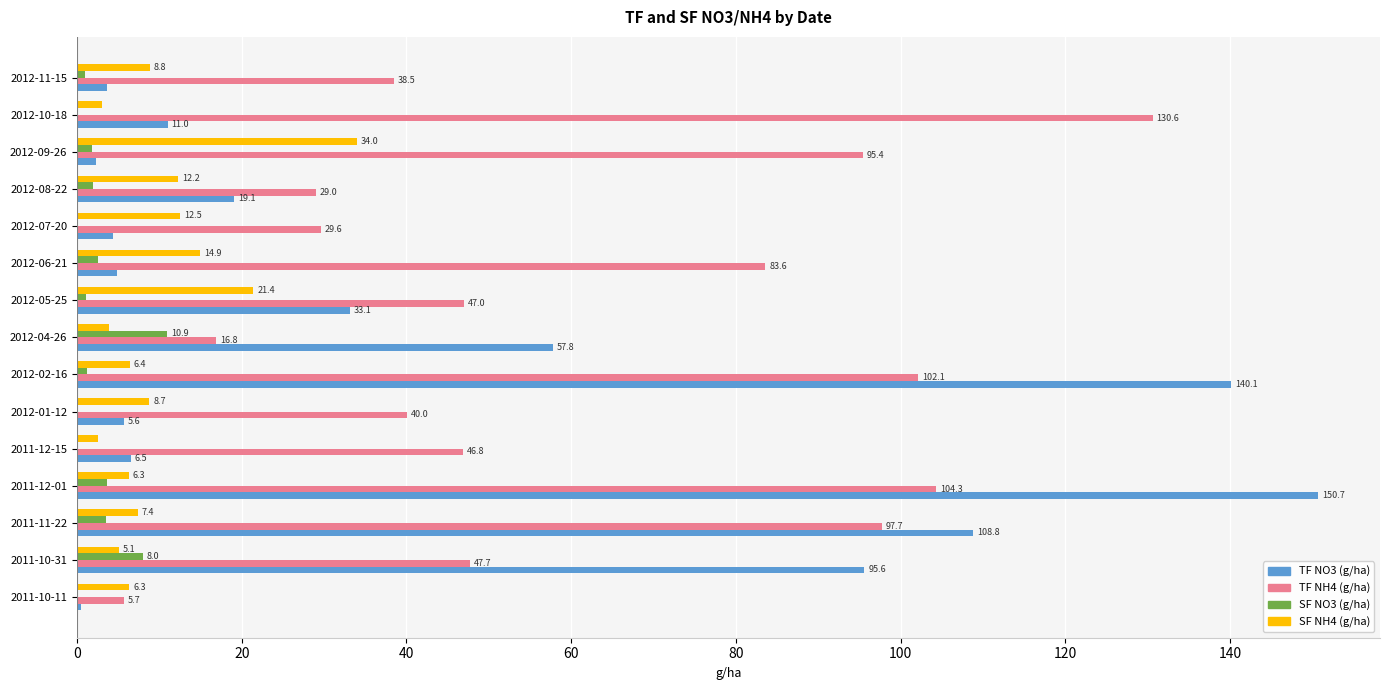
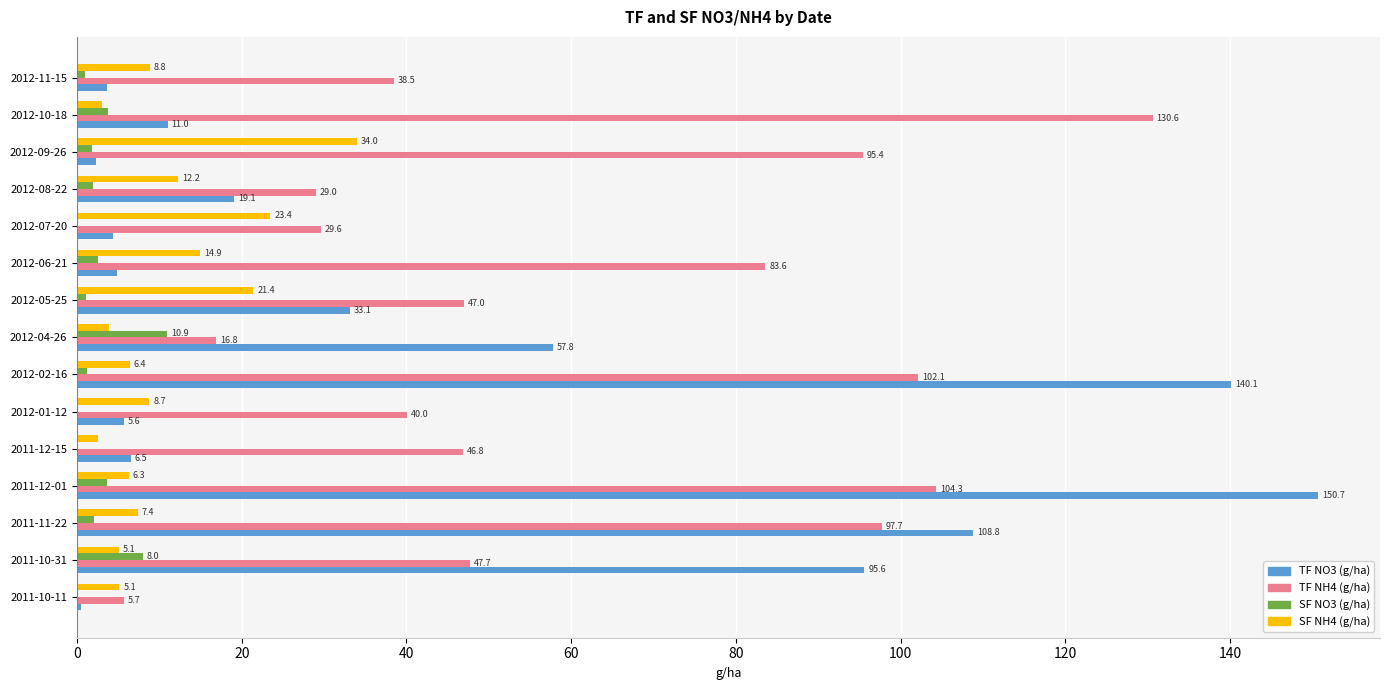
  {
    "TF NO3 (g/ha)": {
      "2012-10-18": 11.0,
      "2012-08-22": 19.1,
      "2012-05-25": 33.1,
      "2012-04-26": 57.8,
      "2012-02-16": 140.1,
      "2012-01-12": 5.6,
      "2011-12-15": 6.5,
      "2011-12-01": 150.7,
      "2011-11-22": 108.8,
      "2011-10-31": 95.6
    },
    "TF NH4 (g/ha)": {
      "2012-11-15": 38.5,
      "2012-10-18": 130.6,
      "2012-09-26": 95.4,
      "2012-08-22": 29.0,
      "2012-07-20": 29.6,
      "2012-06-21": 83.6,
      "2012-05-25": 47.0,
      "2012-04-26": 16.8,
      "2012-02-16": 102.1,
      "2012-01-12": 40.0,
      "2011-12-15": 46.8,
      "2011-12-01": 104.3,
      "2011-11-22": 97.7,
      "2011-10-31": 47.7,
      "2011-10-11": 5.7
    },
    "SF NO3 (g/ha)": {
      "2012-11-15": 1,
-     "2012-10-18": 0,
+     "2012-10-18": 4,
      "2012-09-26": 2,
      "2012-08-22": 2,
      "2012-06-21": 2,
      "2012-05-25": 1,
      "2012-02-16": 1,
      "2011-12-01": 4,
-     "2011-11-22": 4
+     "2011-11-22": 2
    },
    "SF NH4 (g/ha)": {
      "2012-11-15": 8.8,
      "2012-09-26": 34.0,
      "2012-08-22": 12.2,
-     "2012-07-20": 12.5,
+     "2012-07-20": 23.4,
      "2012-06-21": 14.9,
      "2012-05-25": 21.4,
      "2012-02-16": 6.4,
      "2012-01-12": 8.7,
      "2011-12-01": 6.3,
      "2011-11-22": 7.4,
      "2011-10-31": 5.1,
-     "2011-10-11": 6.3
+     "2011-10-11": 5.1
    }
  }
